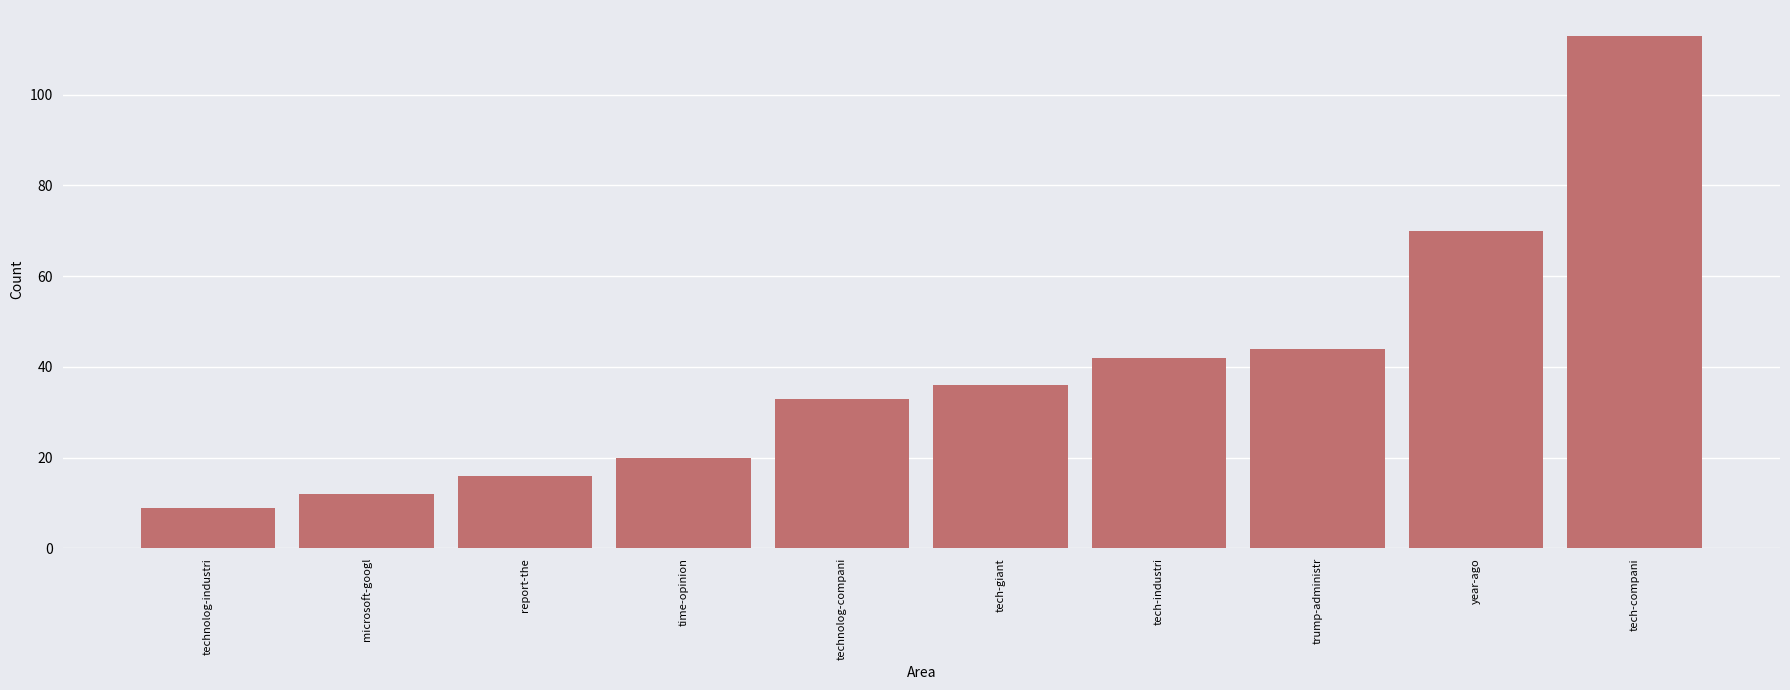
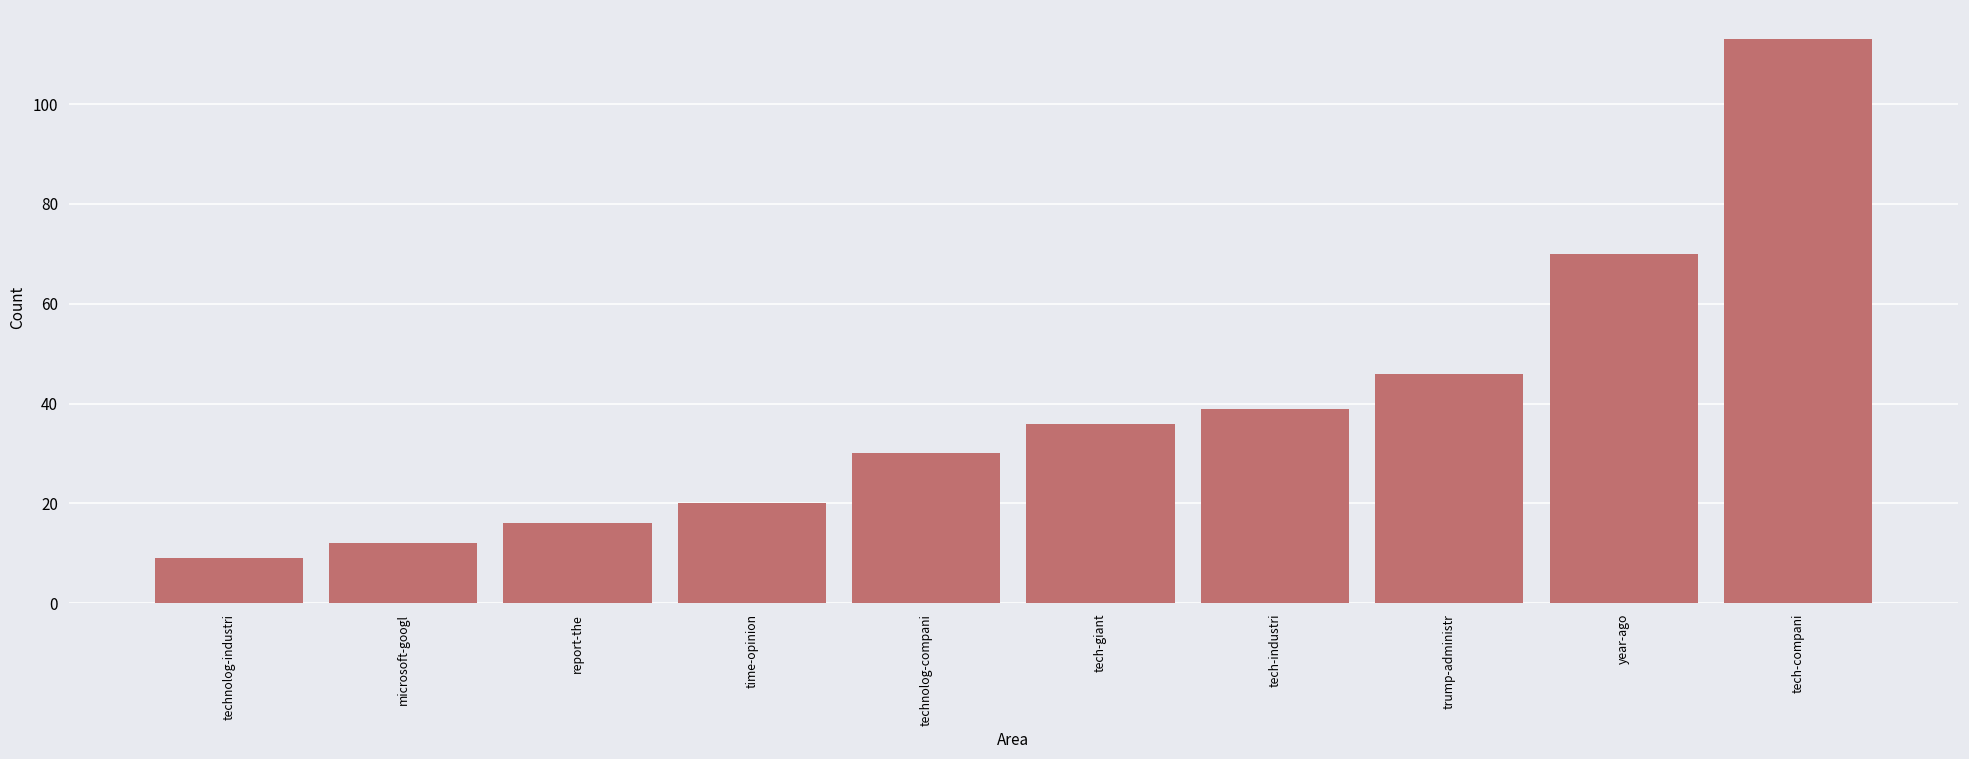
  {
    "technolog-industri": 9,
    "microsoft-googl": 12,
    "report-the": 16,
    "time-opinion": 20,
-   "technolog-compani": 33,
+   "technolog-compani": 30,
    "tech-giant": 36,
-   "tech-industri": 42,
-   "trump-administr": 44,
+   "tech-industri": 39,
+   "trump-administr": 46,
    "year-ago": 70,
    "tech-compani": 113
  }
